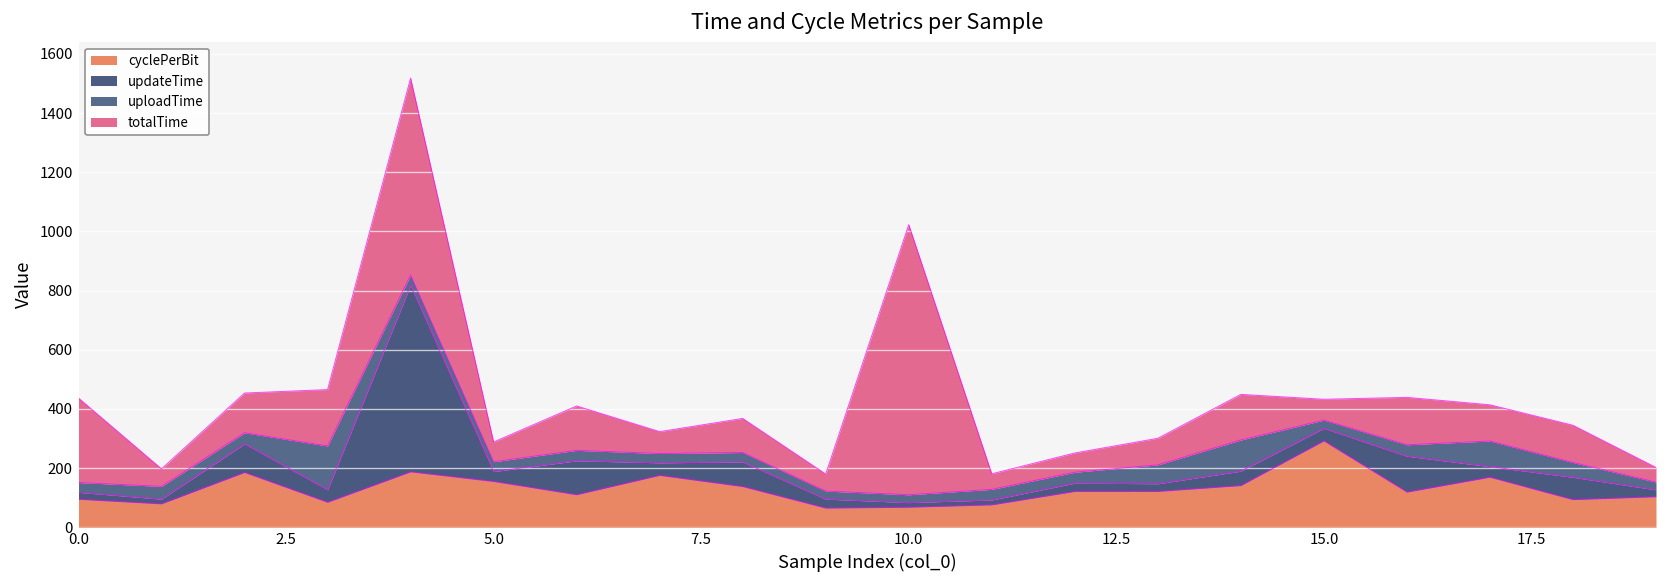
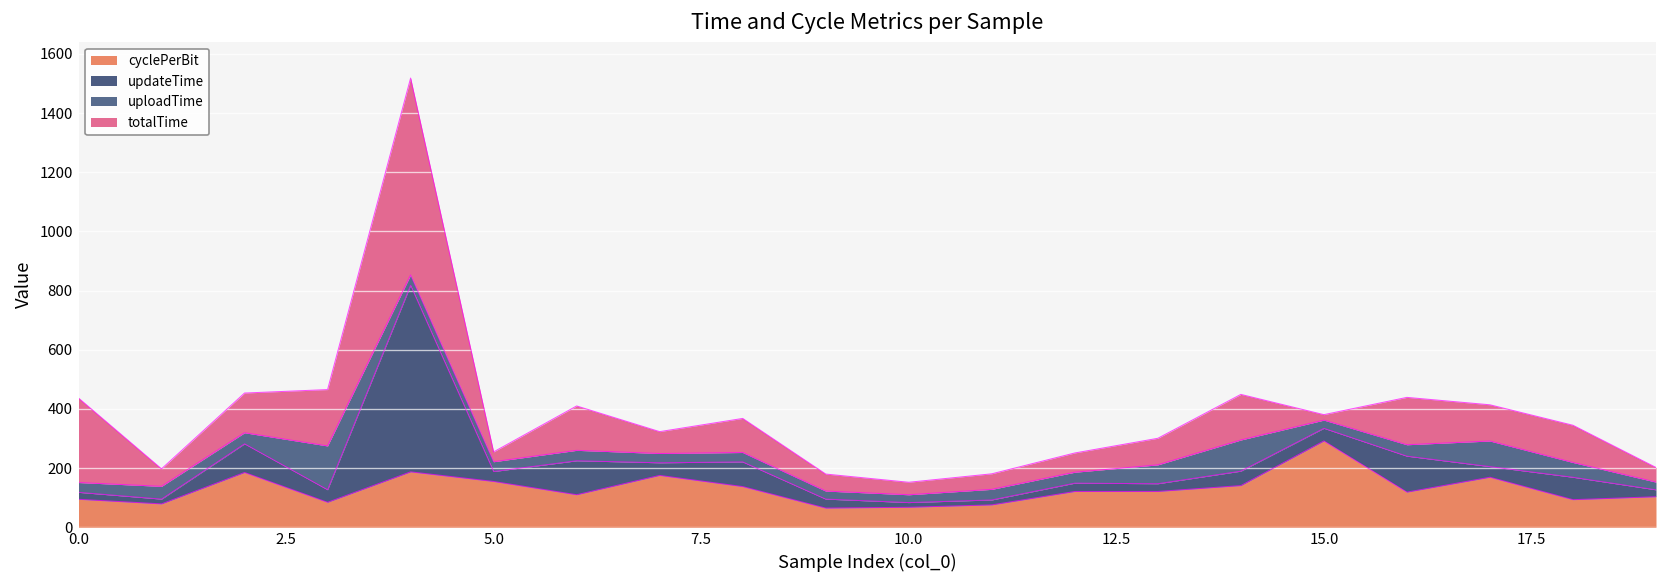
  {
    "cyclePerBit": {
      "0.0": 90,
      "5.0": 150,
      "10.0": 70,
      "15.0": 290
    },
    "totalTime": {
      "0.0": 290,
-     "5.0": 70,
-     "10.0": 910,
-     "15.0": 70
+     "5.0": 30,
+     "10.0": 40,
+     "15.0": 20
    }
  }
